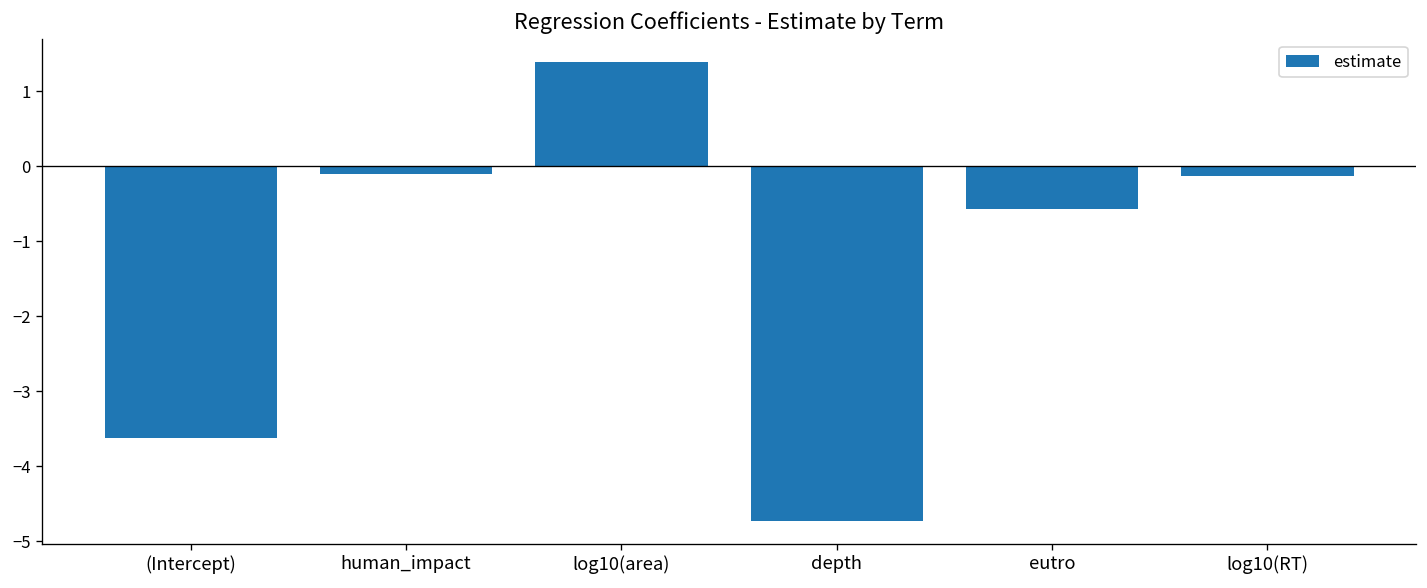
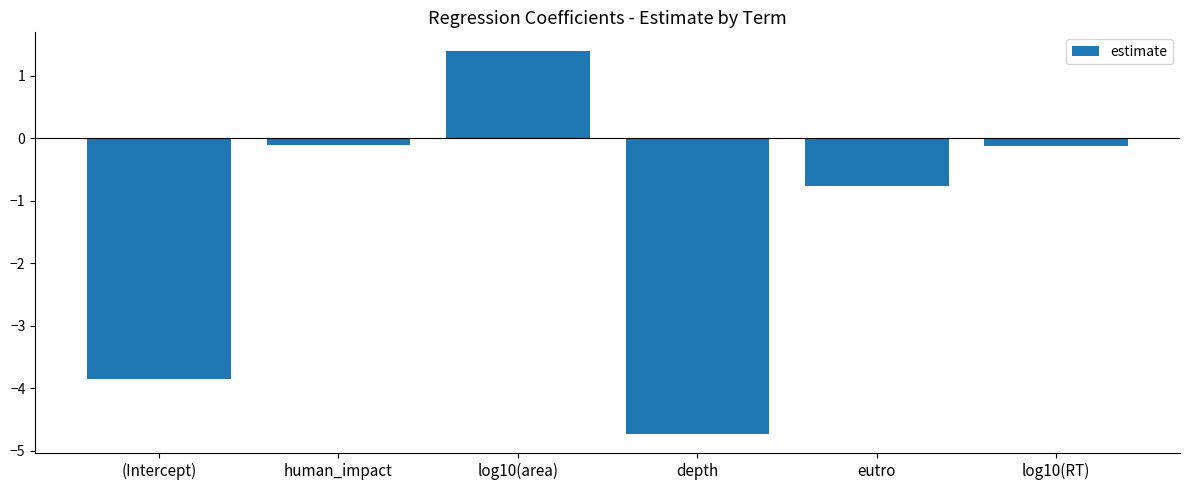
  {
-   "(Intercept)": -3.6,
+   "(Intercept)": -3.9,
    "human_impact": -0.1,
    "log10(area)": 1.4,
    "depth": -4.7,
-   "eutro": -0.6,
+   "eutro": -0.8,
    "log10(RT)": -0.1
  }
